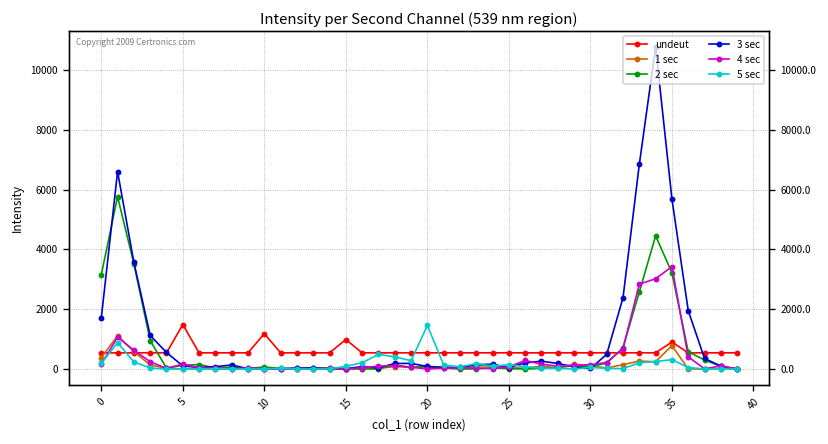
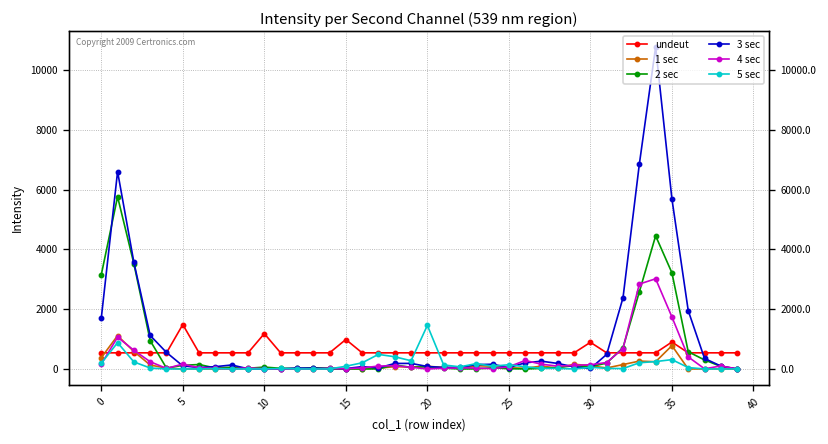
  {
    "undeut": {
      "0": 500,
      "5": 1500,
      "10": 1200,
      "15": 1000,
      "20": 500,
      "25": 500,
-     "30": 500,
+     "30": 900,
      "35": 900
    },
    "1 sec": {
      "0": 400,
      "35": 800
    },
    "2 sec": {
      "0": 3200,
      "35": 3200
    },
    "3 sec": {
      "0": 1700,
      "35": 5700
    },
    "4 sec": {
-     "35": 3400
+     "35": 1700
    },
    "5 sec": {
      "20": 1500,
      "35": 300
    }
  }
